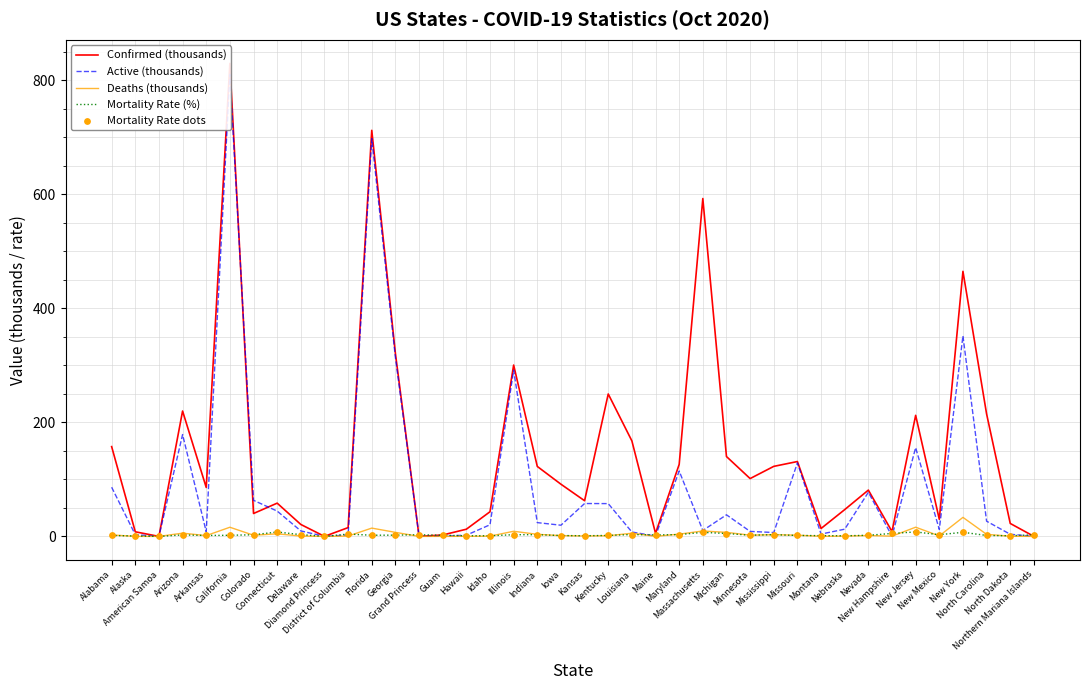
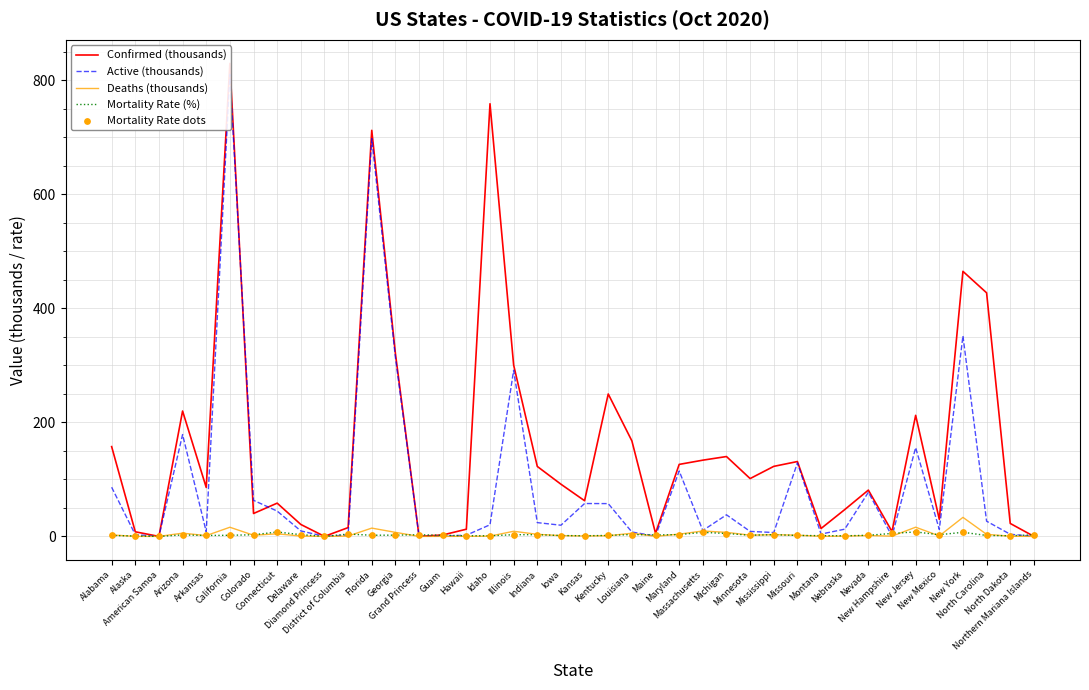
  {
    "Confirmed (thousands)": {
      "Alabama": 160,
      "Alaska": 10,
      "Arizona": 220,
      "Arkansas": 90,
      "Colorado": 40,
      "Connecticut": 60,
      "Delaware": 20,
      "District of Columbia": 20,
      "Florida": 710,
      "Georgia": 320,
      "Hawaii": 10,
-     "Idaho": 40,
+     "Idaho": 760,
      "Illinois": 300,
      "Indiana": 120,
      "Iowa": 90,
      "Kansas": 60,
      "Kentucky": 250,
      "Louisiana": 170,
      "Maryland": 130,
-     "Massachusetts": 590,
+     "Massachusetts": 130,
      "Michigan": 140,
      "Minnesota": 100,
      "Mississippi": 120,
      "Montana": 10,
      "Nebraska": 50,
      "New Jersey": 210,
      "New Mexico": 30,
      "New York": 460,
-     "North Carolina": 210,
+     "North Carolina": 430,
      "North Dakota": 20
    },
    "Active (thousands)": {
      "Alabama": 90,
      "Arizona": 180,
      "Arkansas": 10,
      "Colorado": 60,
      "Connecticut": 40,
      "Delaware": 10,
      "Florida": 700,
      "Georgia": 310,
      "Idaho": 20,
      "Illinois": 290,
      "Indiana": 20,
      "Iowa": 20,
      "Kansas": 60,
      "Kentucky": 60,
      "Maryland": 110,
      "Michigan": 40,
      "Minnesota": 10,
      "Nebraska": 10,
      "New Jersey": 160,
      "New Mexico": 10,
      "New York": 350,
      "North Carolina": 30
    }
  }
